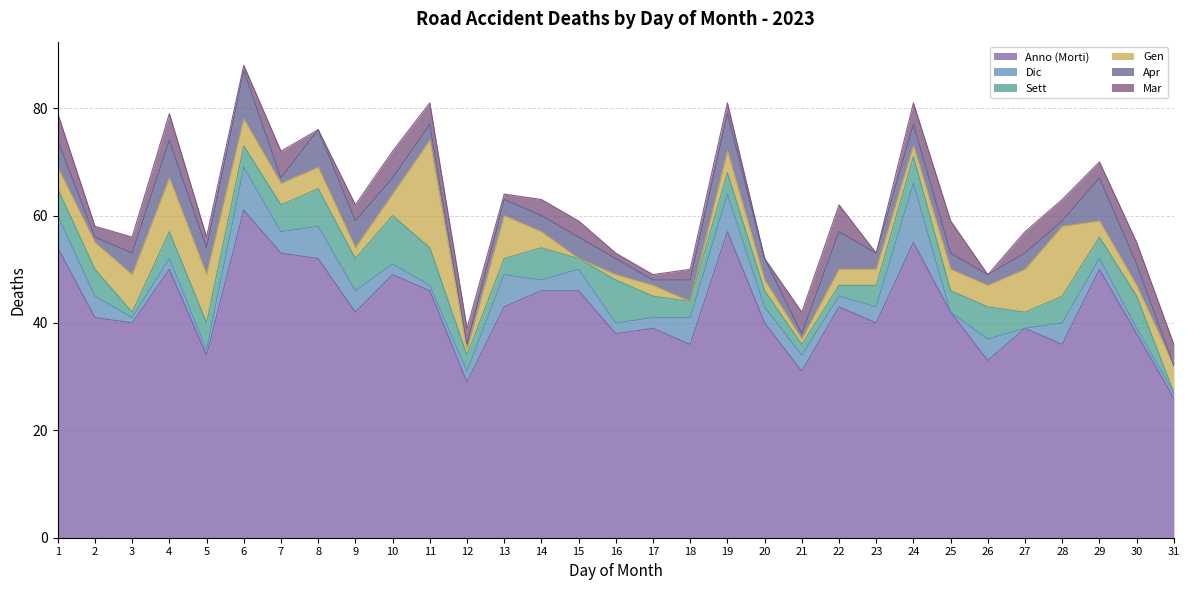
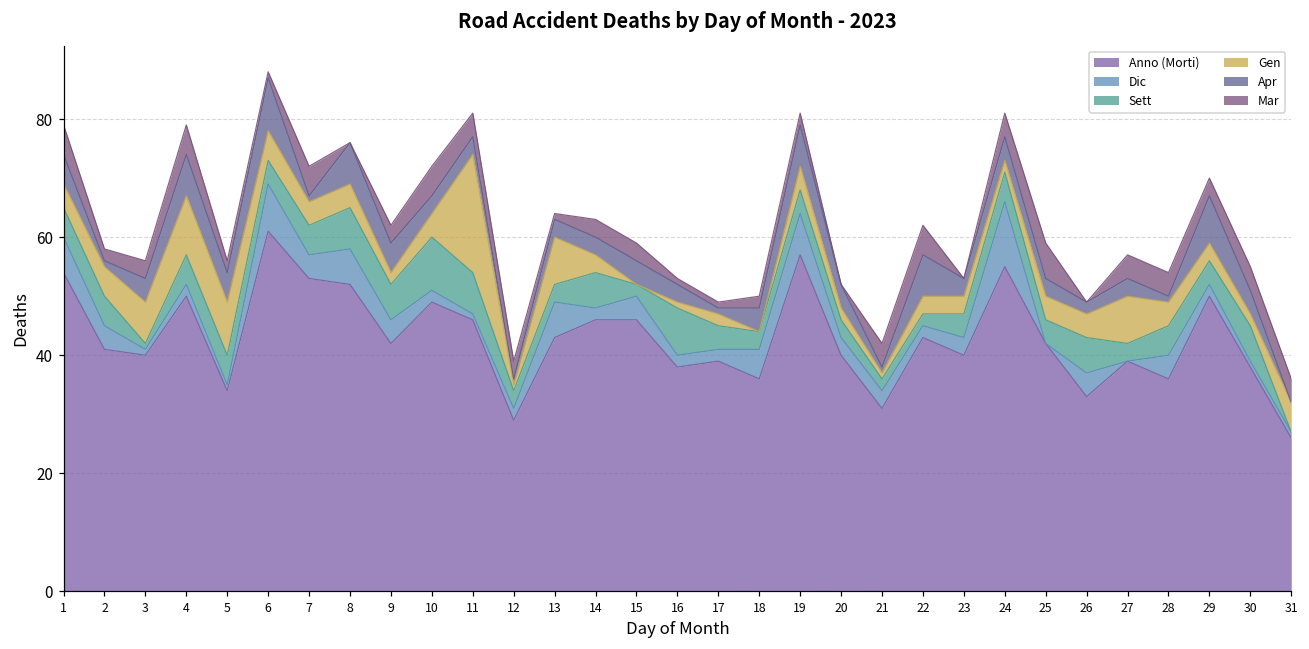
  {
    "Gen": {
      "1": 4,
      "2": 5,
      "3": 7,
      "4": 10,
      "5": 9,
      "6": 5,
      "7": 4,
      "8": 4,
      "9": 2,
      "10": 4,
      "11": 20,
      "12": 1,
      "13": 8,
      "14": 3,
      "16": 1,
      "17": 2,
      "19": 4,
      "20": 2,
      "21": 1,
      "22": 3,
      "23": 3,
      "24": 2,
      "25": 4,
      "26": 4,
      "27": 8,
-     "28": 13,
+     "28": 4,
      "29": 3,
      "30": 2
    }
  }
